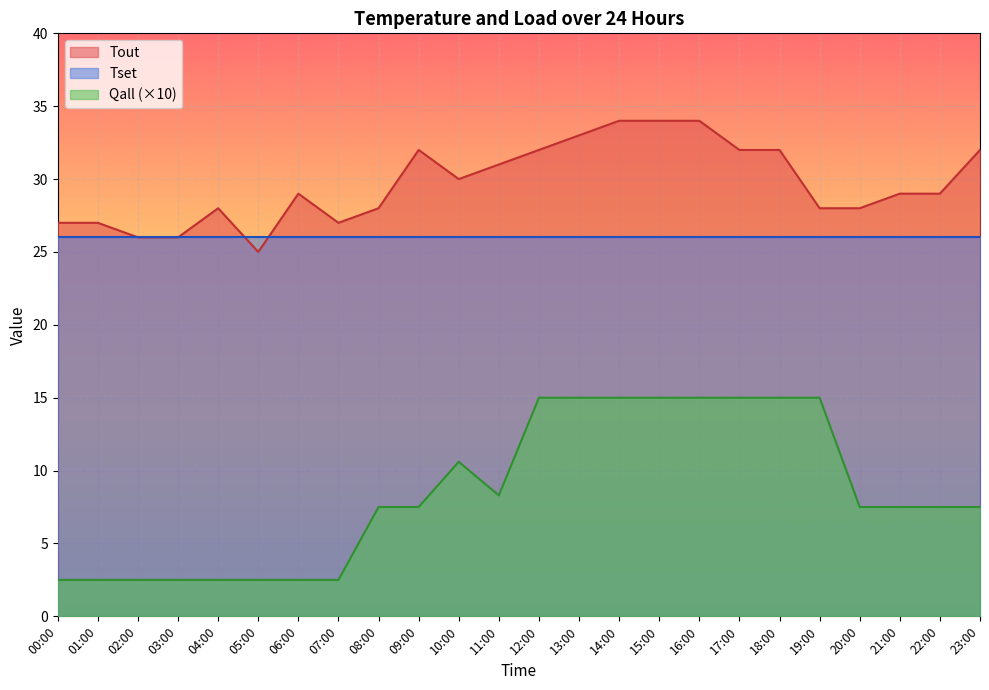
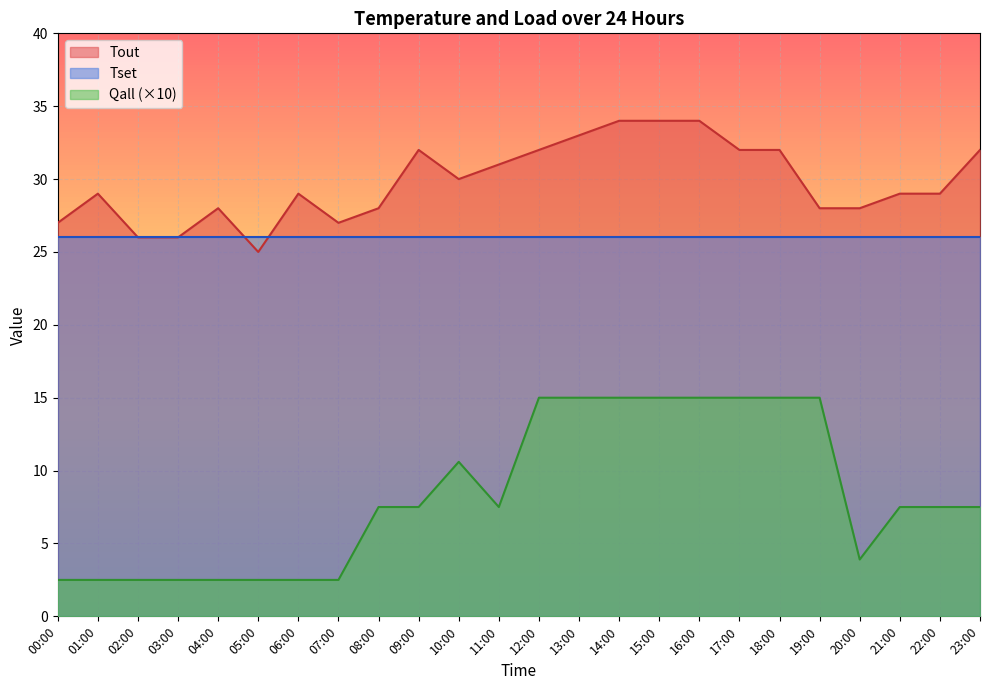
  {
    "Tout": {
      "00:00": 27,
-     "01:00": 27,
+     "01:00": 29,
      "04:00": 28,
      "05:00": 25,
      "06:00": 29,
      "07:00": 27,
      "08:00": 28,
      "09:00": 32,
      "10:00": 30,
      "11:00": 31,
      "12:00": 32,
      "13:00": 33,
      "14:00": 34,
      "15:00": 34,
      "16:00": 34,
      "17:00": 32,
      "18:00": 32,
      "19:00": 28,
      "20:00": 28,
      "21:00": 29,
      "22:00": 29,
      "23:00": 32
    },
    "Tset": {
      "00:00": 26.0,
      "01:00": 26.0,
      "04:00": 26.0,
      "05:00": 26.0,
      "06:00": 26.0,
      "07:00": 26.0,
      "08:00": 26.0,
      "09:00": 26.0,
      "10:00": 26.0,
      "11:00": 26.0,
      "12:00": 26.0,
      "13:00": 26.0,
      "14:00": 26.0,
      "15:00": 26.0,
      "16:00": 26.0,
      "17:00": 26.0,
      "18:00": 26.0,
      "19:00": 26.0,
      "20:00": 26.0,
      "21:00": 26.0,
      "22:00": 26.0,
      "23:00": 26.0
    },
    "Qall (×10)": {
      "00:00": 2.5,
      "01:00": 2.5,
      "02:00": 2.5,
      "03:00": 2.5,
      "04:00": 2.5,
      "05:00": 2.5,
      "06:00": 2.5,
      "07:00": 2.5,
      "08:00": 7.5,
      "09:00": 7.5,
      "10:00": 10.6,
-     "11:00": 8.3,
+     "11:00": 7.5,
      "12:00": 15.0,
      "13:00": 15.0,
      "14:00": 15.0,
      "15:00": 15.0,
      "16:00": 15.0,
      "17:00": 15.0,
      "18:00": 15.0,
      "19:00": 15.0,
-     "20:00": 7.5,
+     "20:00": 3.9,
      "21:00": 7.5,
      "22:00": 7.5,
      "23:00": 7.5
    }
  }
